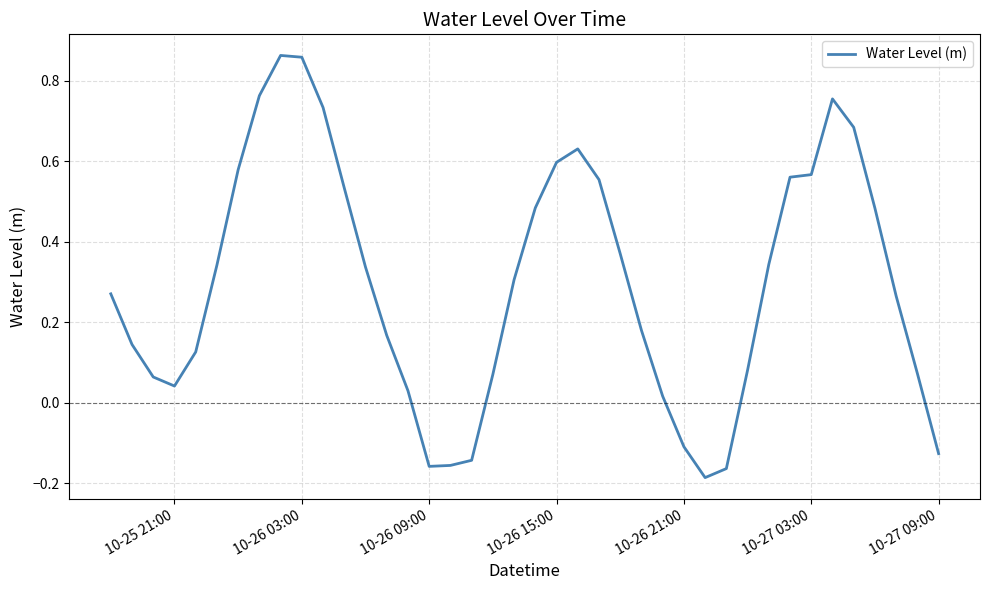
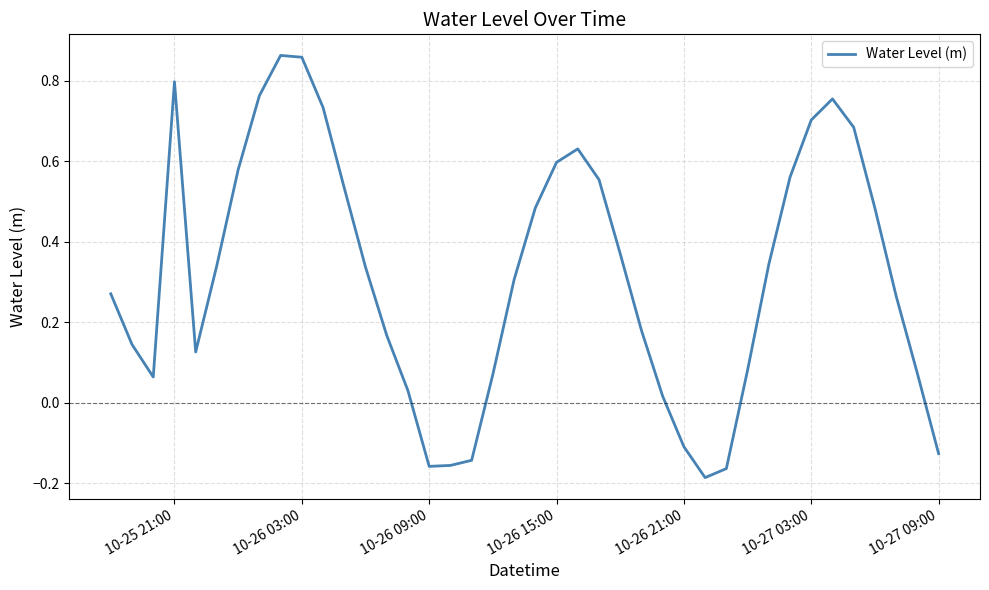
  {
-   "10-25 21:00": 0.04,
+   "10-25 21:00": 0.80,
    "10-26 03:00": 0.86,
    "10-26 09:00": -0.16,
    "10-26 15:00": 0.60,
    "10-26 21:00": -0.11,
-   "10-27 03:00": 0.57,
+   "10-27 03:00": 0.70,
    "10-27 09:00": -0.13
  }
